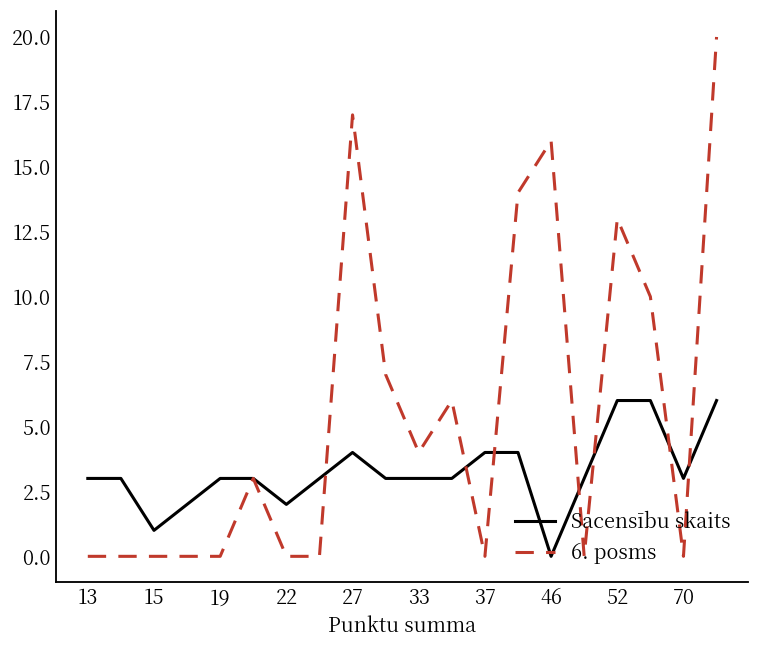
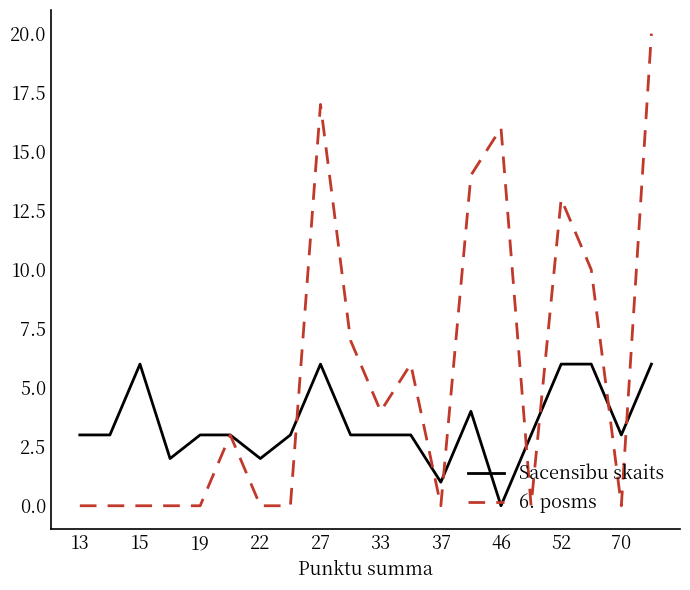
  {
    "Sacensību skaits": {
      "13": 3,
-     "15": 1,
+     "15": 6,
      "19": 3,
      "22": 2,
-     "27": 4,
+     "27": 6,
      "33": 3,
-     "37": 4,
+     "37": 1,
      "46": 0,
      "52": 6,
      "70": 3
    },
    "6. posms": {
      "13": 0,
      "15": 0,
      "19": 0,
      "22": 0,
      "27": 17,
      "33": 4,
      "37": 0,
      "46": 16,
      "52": 13,
      "70": 0
    }
  }
